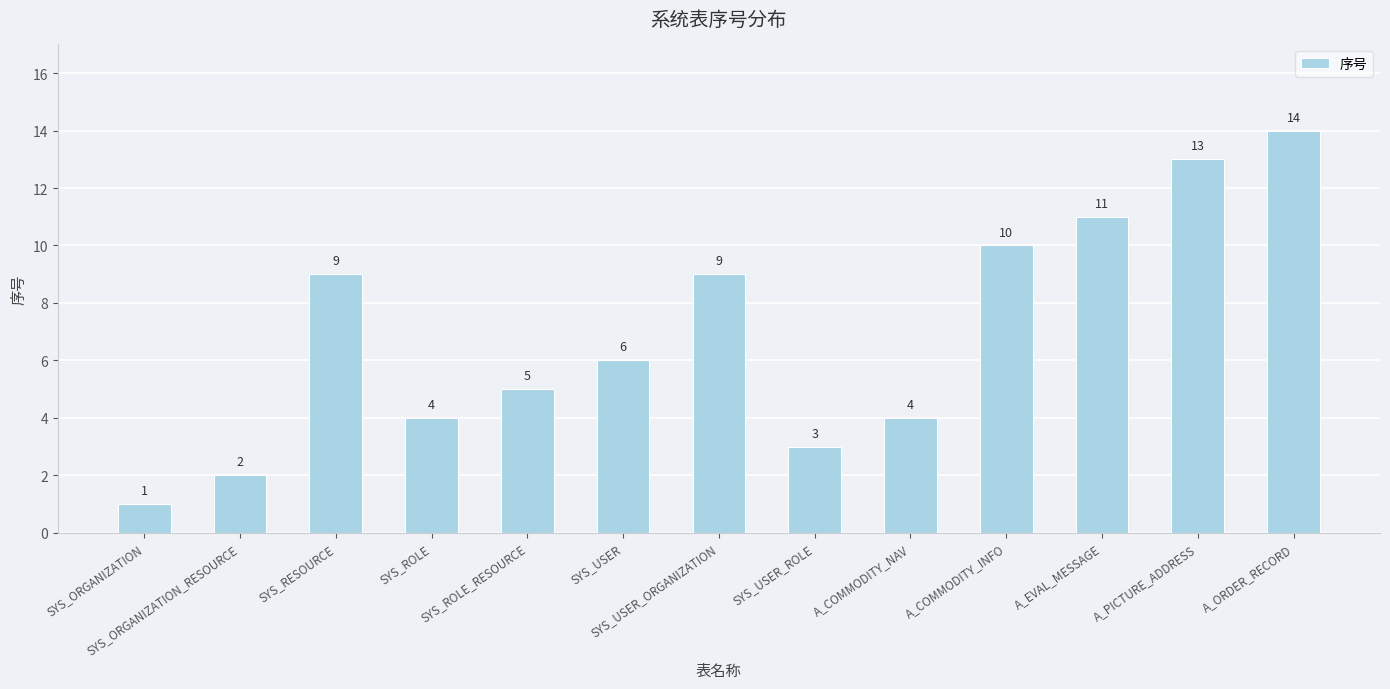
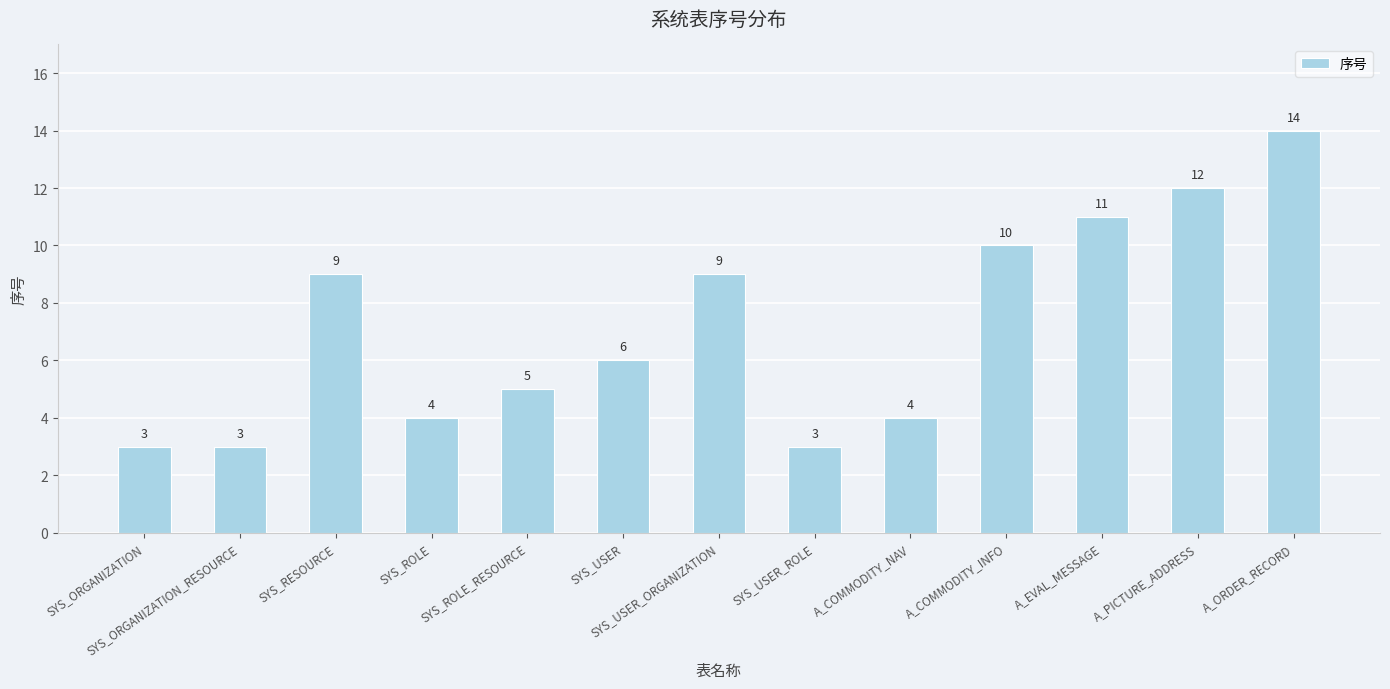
  {
-   "SYS_ORGANIZATION": 1,
-   "SYS_ORGANIZATION_RESOURCE": 2,
+   "SYS_ORGANIZATION": 3,
+   "SYS_ORGANIZATION_RESOURCE": 3,
    "SYS_RESOURCE": 9,
    "SYS_ROLE": 4,
    "SYS_ROLE_RESOURCE": 5,
    "SYS_USER": 6,
    "SYS_USER_ORGANIZATION": 9,
    "SYS_USER_ROLE": 3,
    "A_COMMODITY_NAV": 4,
    "A_COMMODITY_INFO": 10,
    "A_EVAL_MESSAGE": 11,
-   "A_PICTURE_ADDRESS": 13,
+   "A_PICTURE_ADDRESS": 12,
    "A_ORDER_RECORD": 14
  }
